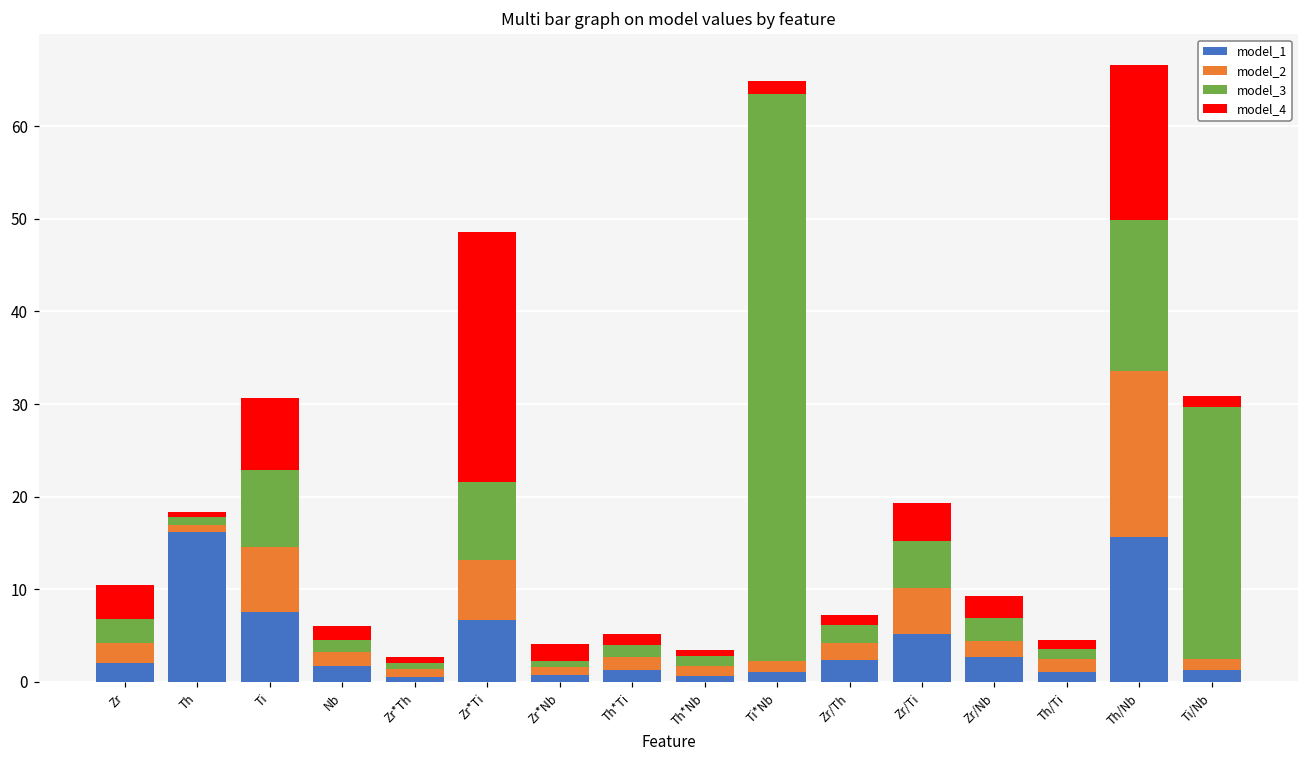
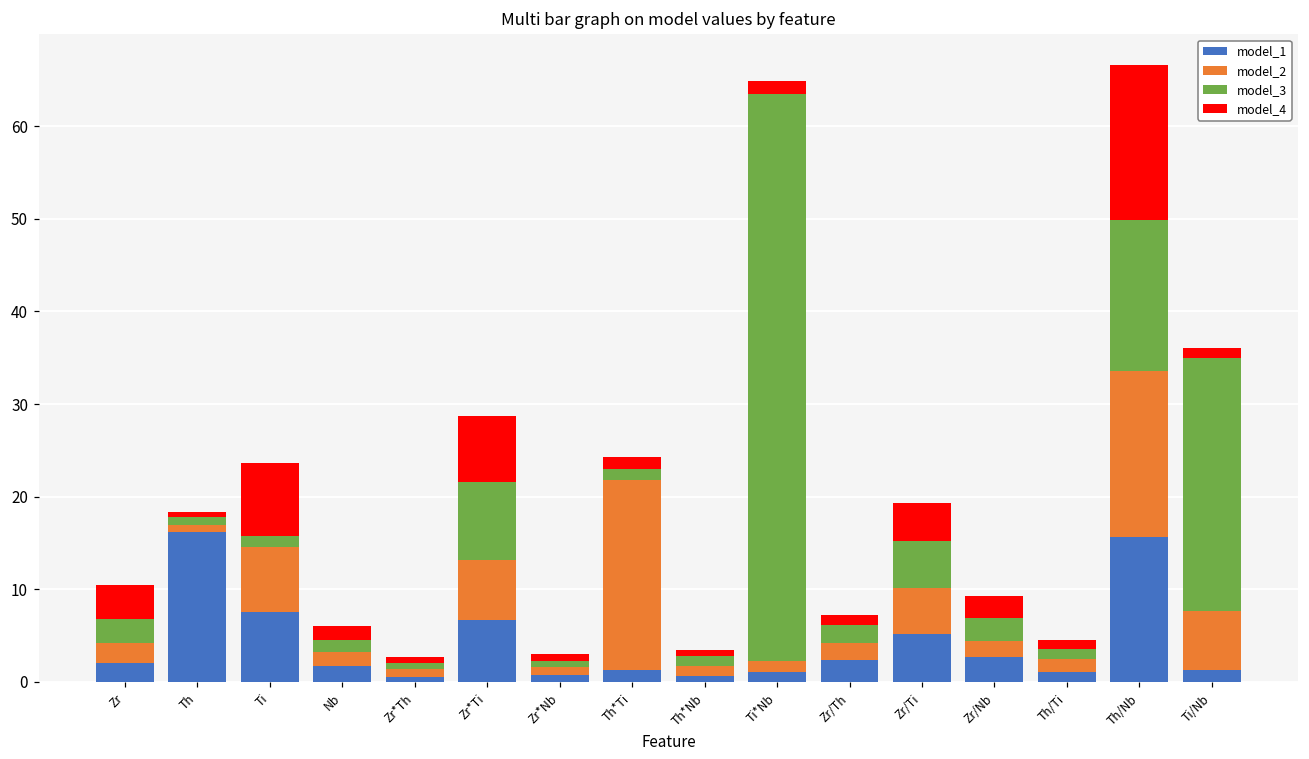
  {
    "model_1": {
      "Zr": 2,
      "Th": 16,
      "Ti": 8,
      "Nb": 2,
      "Zr*Th": 1,
      "Zr*Ti": 7,
      "Zr*Nb": 1,
      "Th*Ti": 1,
      "Th*Nb": 1,
      "Ti*Nb": 1,
      "Zr/Th": 2,
      "Zr/Ti": 5,
      "Zr/Nb": 3,
      "Th/Ti": 1,
      "Th/Nb": 16,
      "Ti/Nb": 1
    },
    "model_2": {
      "Zr": 2,
      "Th": 1,
      "Ti": 7,
      "Nb": 1,
      "Zr*Th": 1,
      "Zr*Ti": 6,
      "Zr*Nb": 1,
-     "Th*Ti": 1,
+     "Th*Ti": 21,
      "Th*Nb": 1,
      "Ti*Nb": 1,
      "Zr/Th": 2,
      "Zr/Ti": 5,
      "Zr/Nb": 2,
      "Th/Ti": 1,
      "Th/Nb": 18,
-     "Ti/Nb": 1
+     "Ti/Nb": 6
    },
    "model_3": {
      "Zr": 3,
      "Th": 1,
-     "Ti": 8,
+     "Ti": 1,
      "Nb": 1,
      "Zr*Th": 1,
      "Zr*Ti": 8,
      "Zr*Nb": 1,
      "Th*Ti": 1,
      "Th*Nb": 1,
      "Ti*Nb": 61,
      "Zr/Th": 2,
      "Zr/Ti": 5,
      "Zr/Nb": 2,
      "Th/Ti": 1,
      "Th/Nb": 16,
      "Ti/Nb": 27
    },
    "model_4": {
      "Zr": 4,
      "Th": 1,
      "Ti": 8,
      "Nb": 1,
      "Zr*Th": 1,
-     "Zr*Ti": 27,
-     "Zr*Nb": 2,
+     "Zr*Ti": 7,
+     "Zr*Nb": 1,
      "Th*Ti": 1,
      "Th*Nb": 1,
      "Ti*Nb": 1,
      "Zr/Th": 1,
      "Zr/Ti": 4,
      "Zr/Nb": 2,
      "Th/Ti": 1,
      "Th/Nb": 17,
      "Ti/Nb": 1
    }
  }
